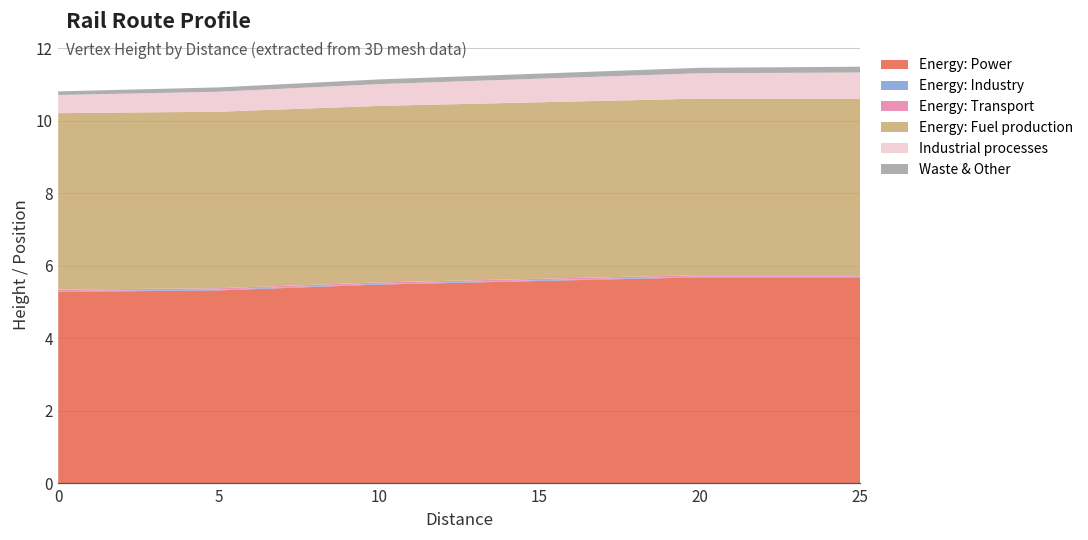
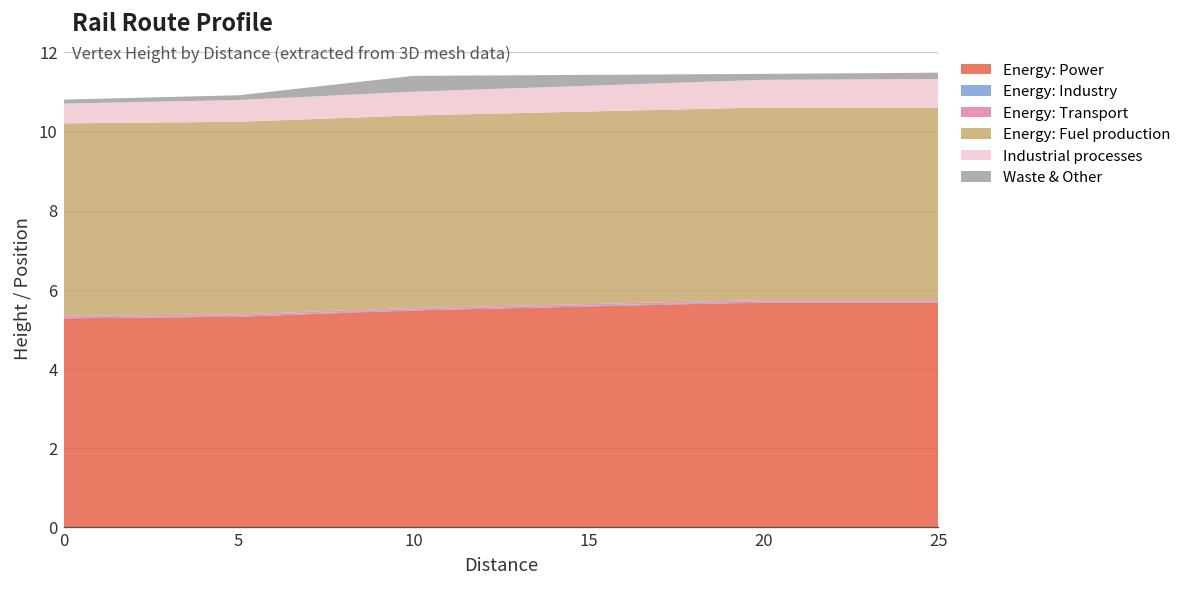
  {
    "Energy: Fuel production": {
      "0": 4.9,
      "5": 4.9,
      "10": 4.9,
      "20": 4.9,
      "25": 4.9
    },
    "Industrial processes": {
      "0": 0.5,
      "5": 0.6,
      "10": 0.6,
      "20": 0.7,
      "25": 0.7
    },
    "Waste & Other": {
      "0": 0.1,
      "5": 0.1,
-     "10": 0.1,
+     "10": 0.4,
      "20": 0.2,
      "25": 0.2
    }
  }
